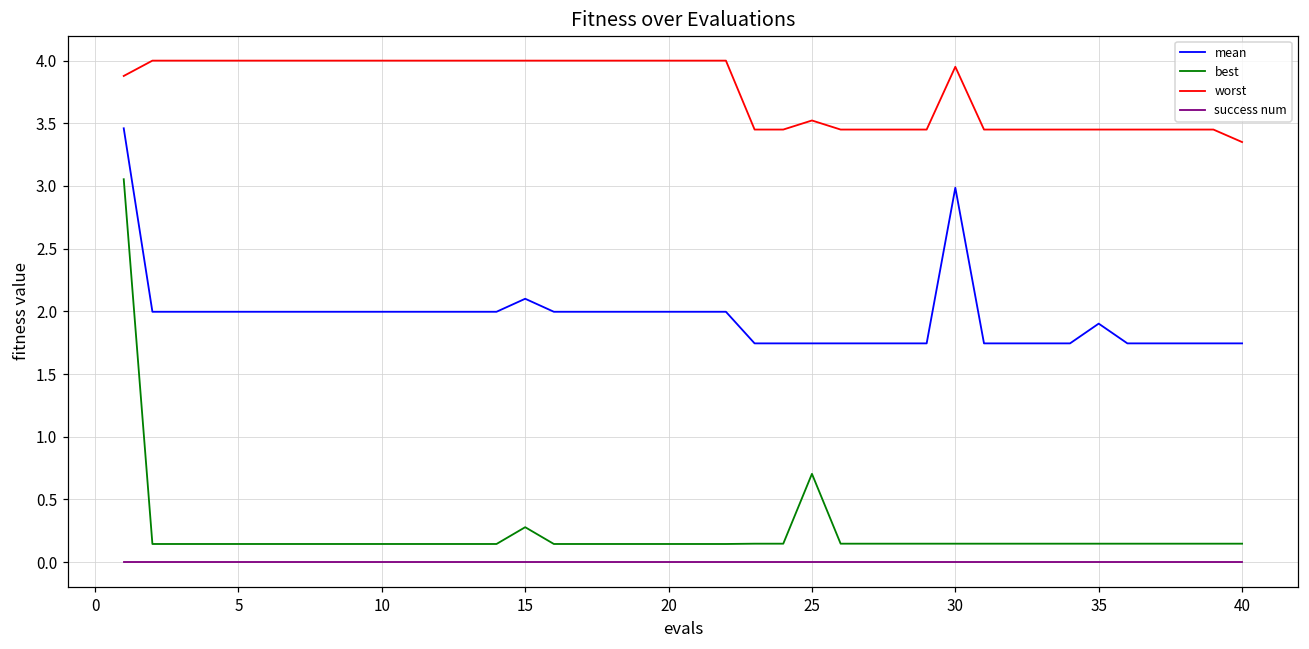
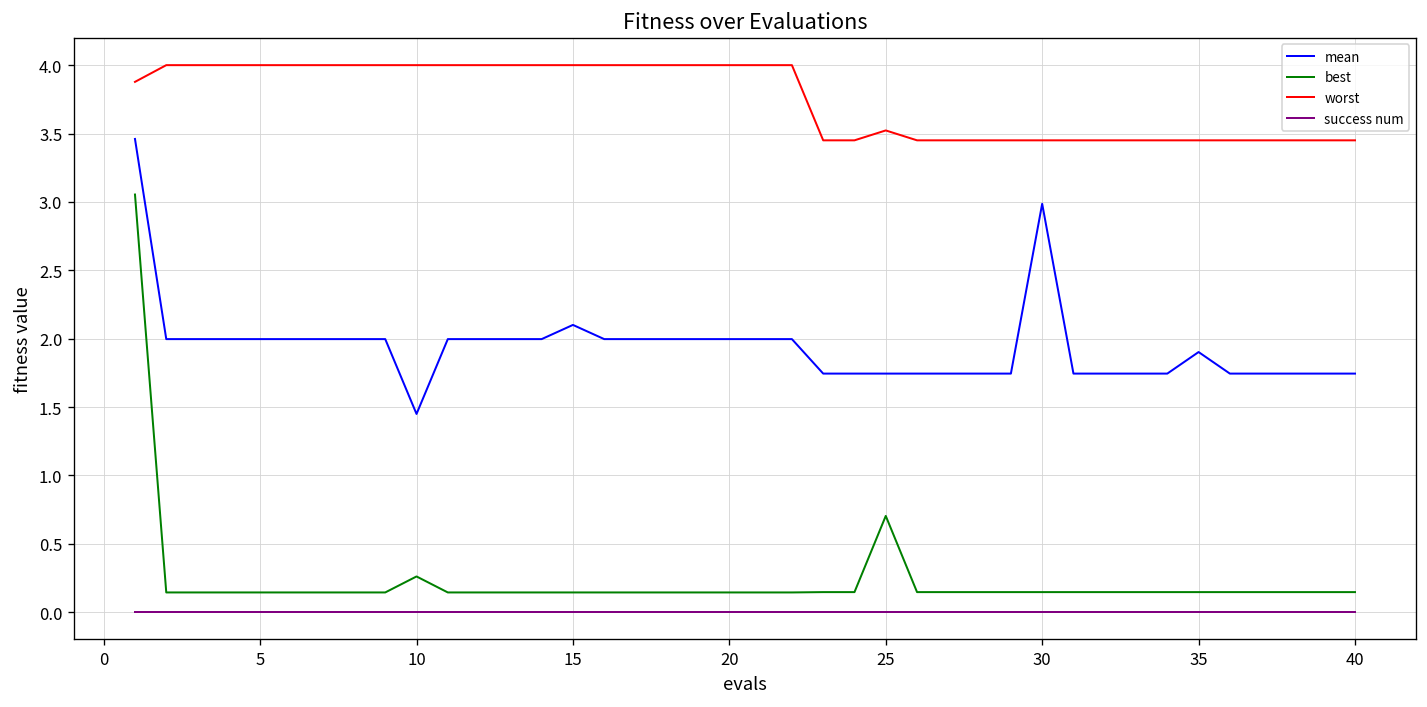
  {
    "mean": {
      "5": 2.00,
-     "10": 2.00,
+     "10": 1.45,
      "15": 2.10,
      "20": 2.00,
      "25": 1.74,
      "30": 2.99,
      "35": 1.90,
      "40": 1.74
    },
    "best": {
      "5": 0.14,
-     "10": 0.14,
-     "15": 0.28,
+     "10": 0.26,
+     "15": 0.14,
      "20": 0.14,
      "25": 0.70,
      "30": 0.15,
      "35": 0.15,
      "40": 0.15
    },
    "worst": {
      "5": 4.00,
      "10": 4.00,
      "15": 4.00,
      "20": 4.00,
      "25": 3.52,
-     "30": 3.95,
+     "30": 3.45,
      "35": 3.45,
-     "40": 3.35
+     "40": 3.45
    },
    "success num": {
      "5": 0.00,
      "10": 0.00,
      "15": 0.00,
      "20": 0.00,
      "25": 0.00,
      "30": 0.00,
      "35": 0.00,
      "40": 0.00
    }
  }
